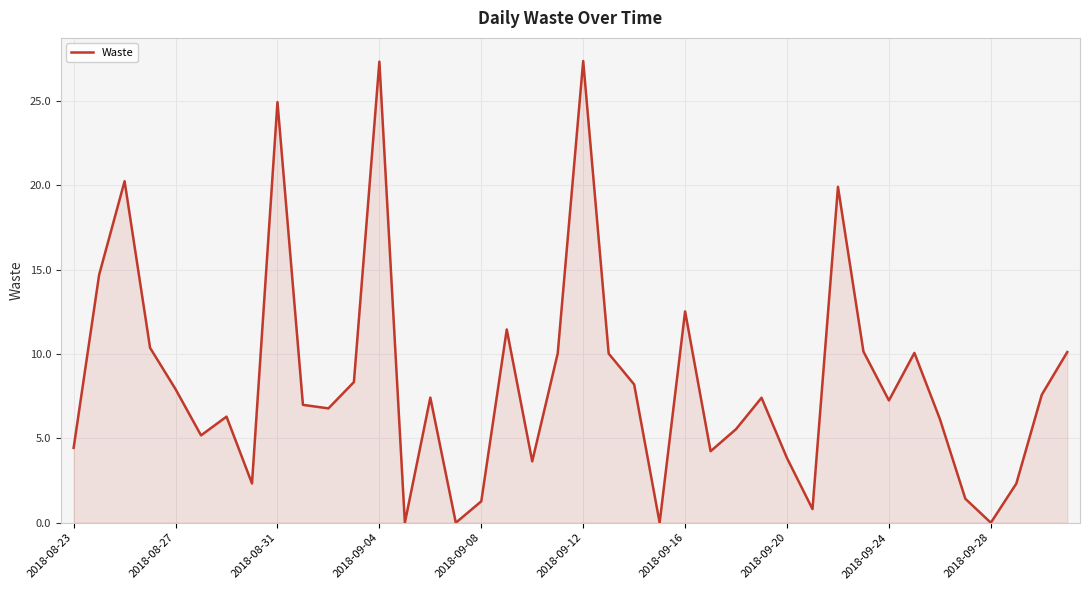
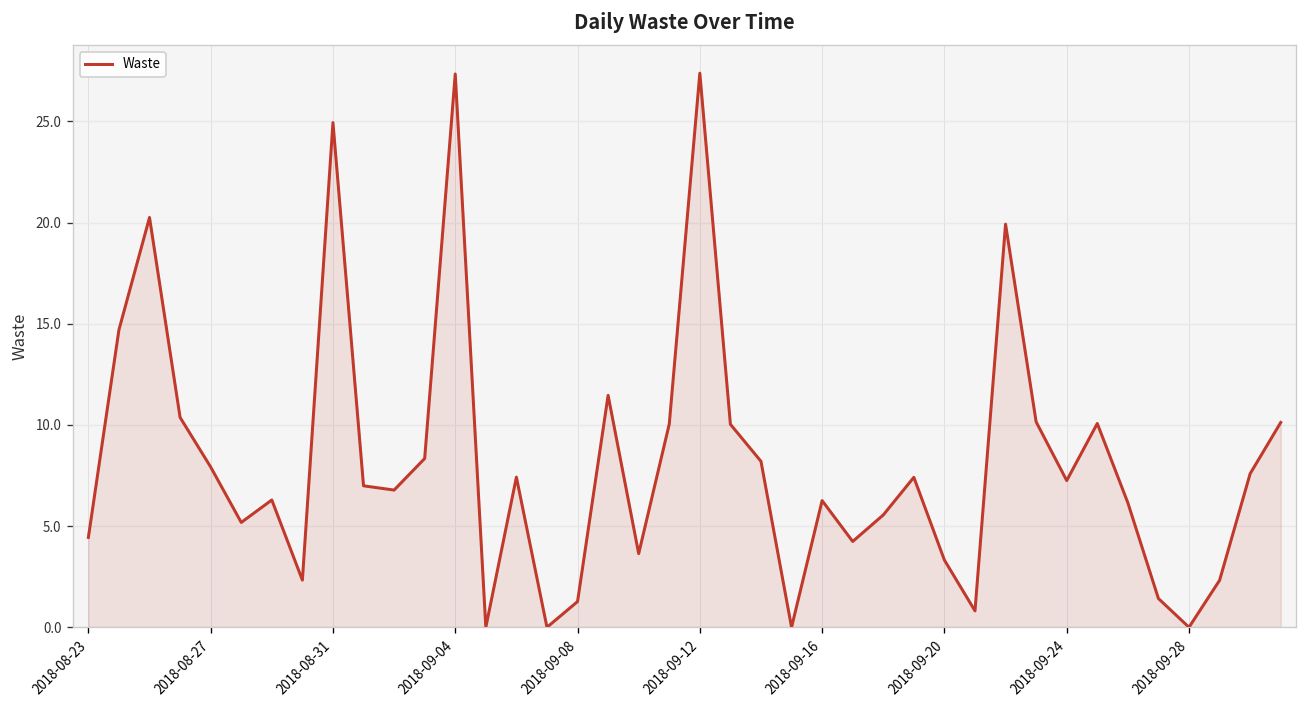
  {
    "2018-08-23": 4.4,
    "2018-08-27": 7.9,
    "2018-08-31": 24.9,
    "2018-09-04": 27.3,
    "2018-09-08": 1.3,
    "2018-09-12": 27.4,
-   "2018-09-16": 12.5,
-   "2018-09-20": 3.8,
+   "2018-09-16": 6.3,
+   "2018-09-20": 3.3,
    "2018-09-24": 7.3,
    "2018-09-28": 0.0
  }
